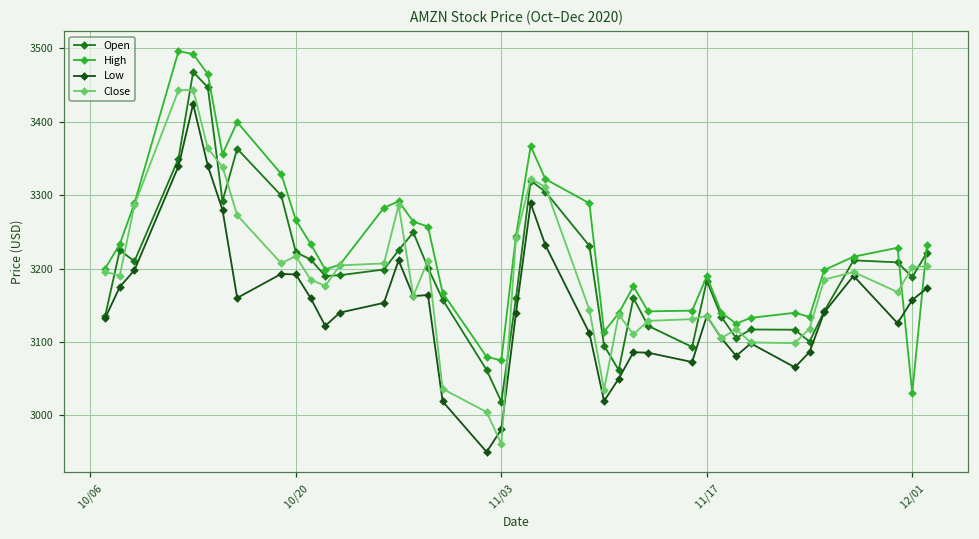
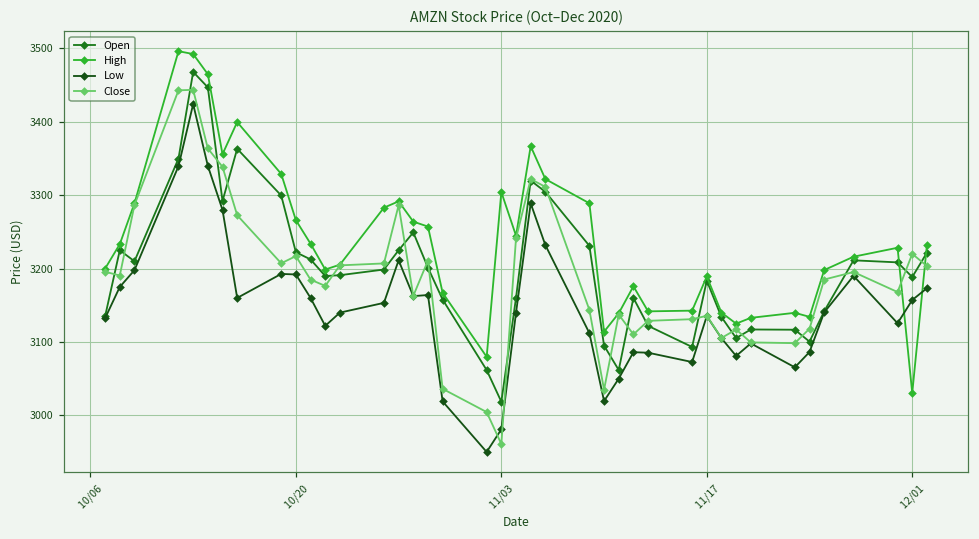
  {
    "High": {
      "10/20": 3270,
-     "11/03": 3070,
+     "11/03": 3300,
      "11/17": 3190,
      "12/01": 3030
    },
    "Close": {
      "10/20": 3220,
      "11/03": 2960,
-     "12/01": 3200
+     "12/01": 3220
    }
  }
